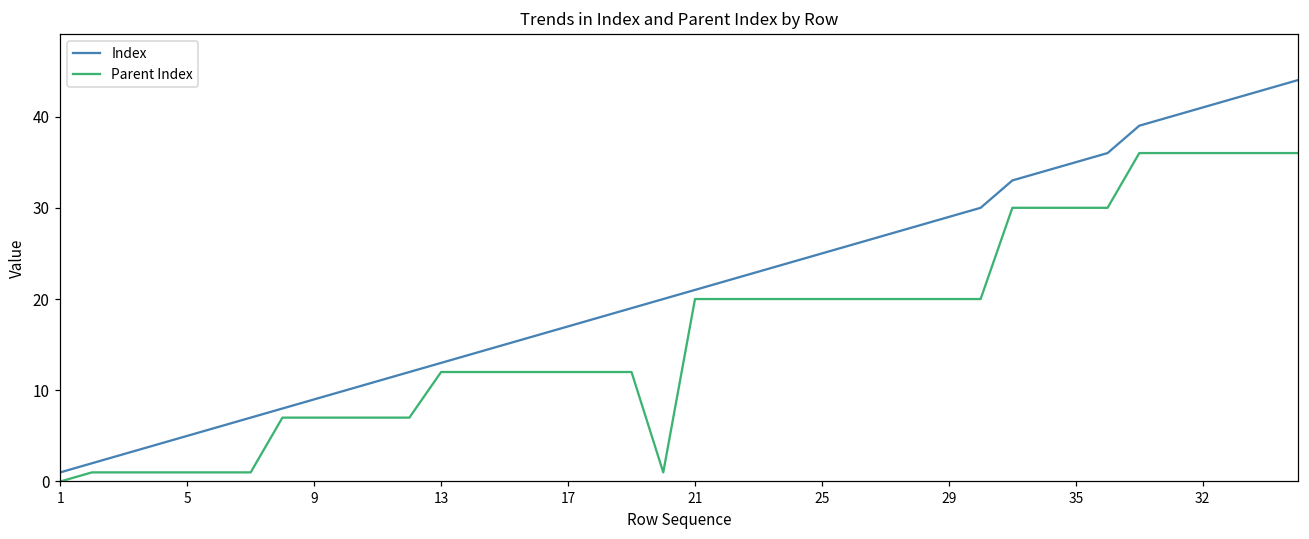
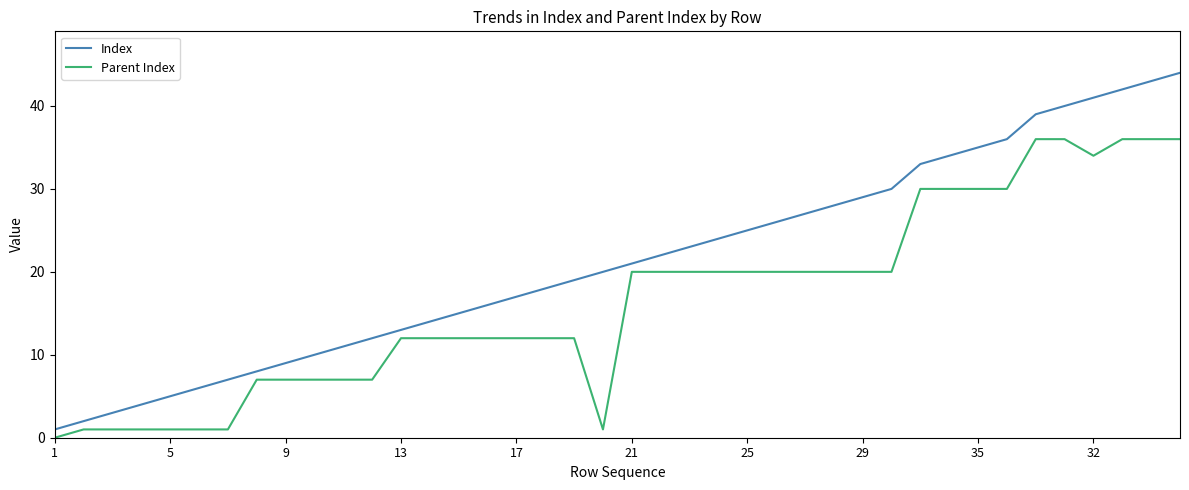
  {
    "Index": {
      "32": 41
    },
    "Parent Index": {
-     "32": 36
+     "32": 34
    }
  }
